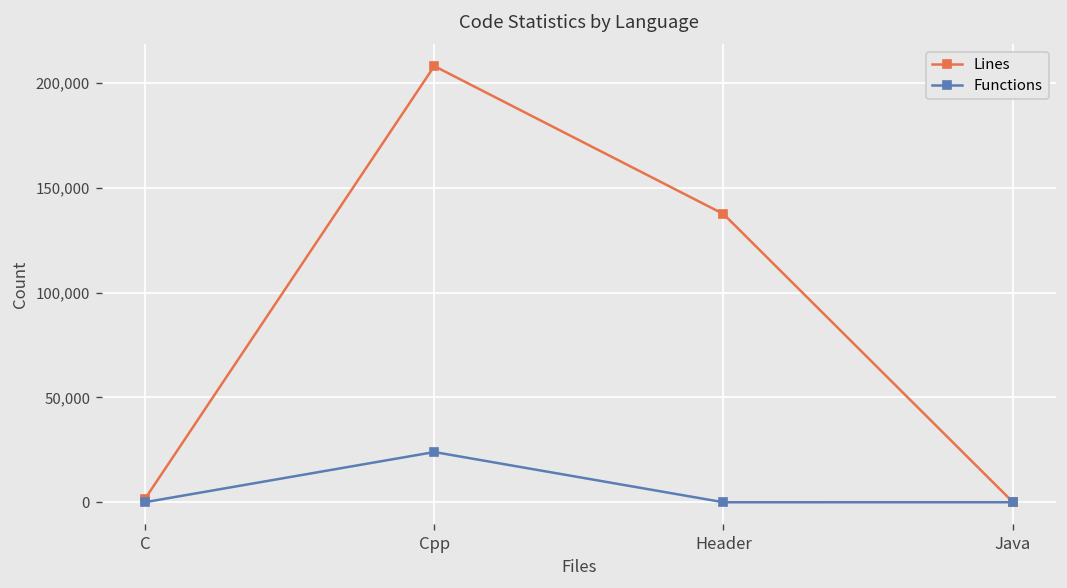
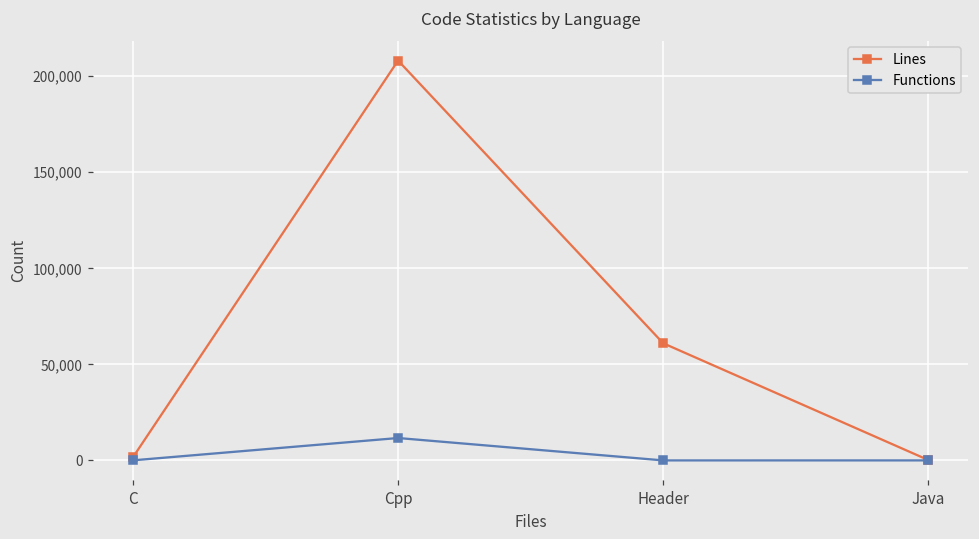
  {
    "Lines": {
      "C": "2,000",
      "Cpp": "208,000",
-     "Header": "138,000"
+     "Header": "61,000"
    },
    "Functions": {
      "C": "0",
-     "Cpp": "24,000",
+     "Cpp": "12,000",
      "Header": "0"
    }
  }
